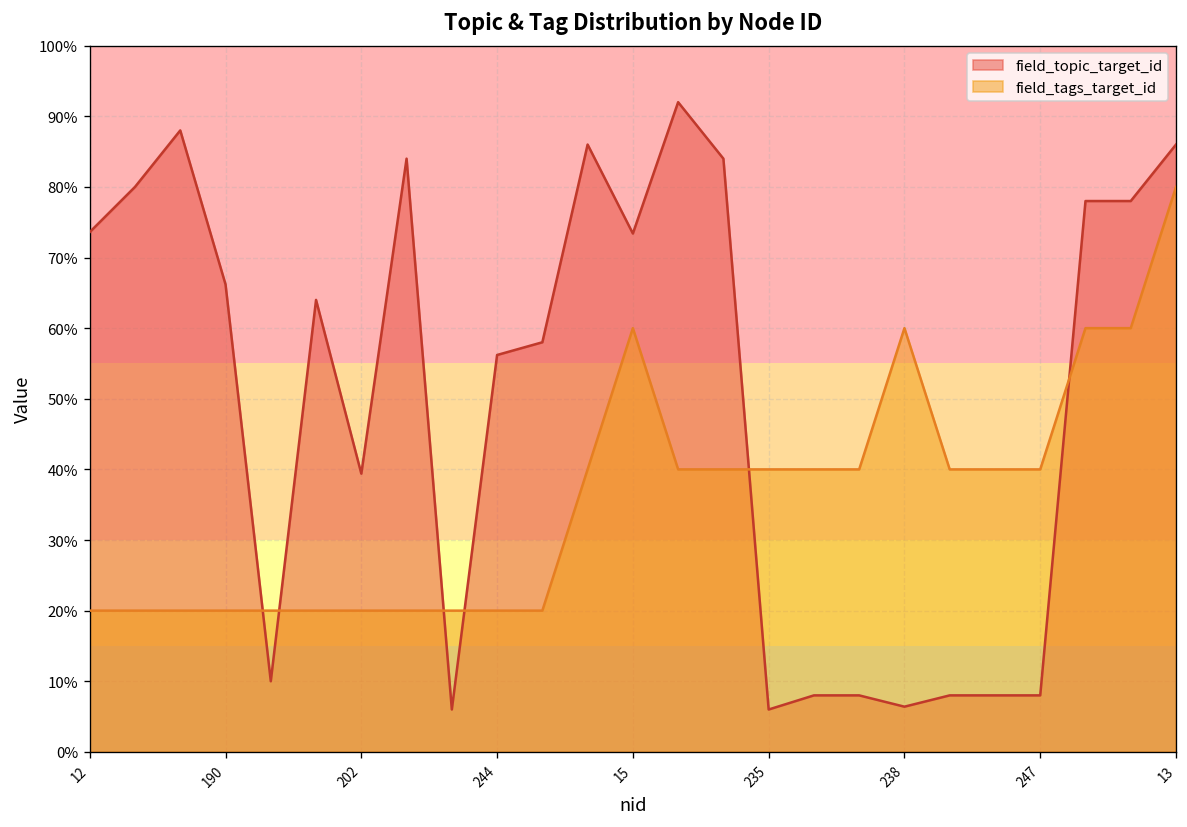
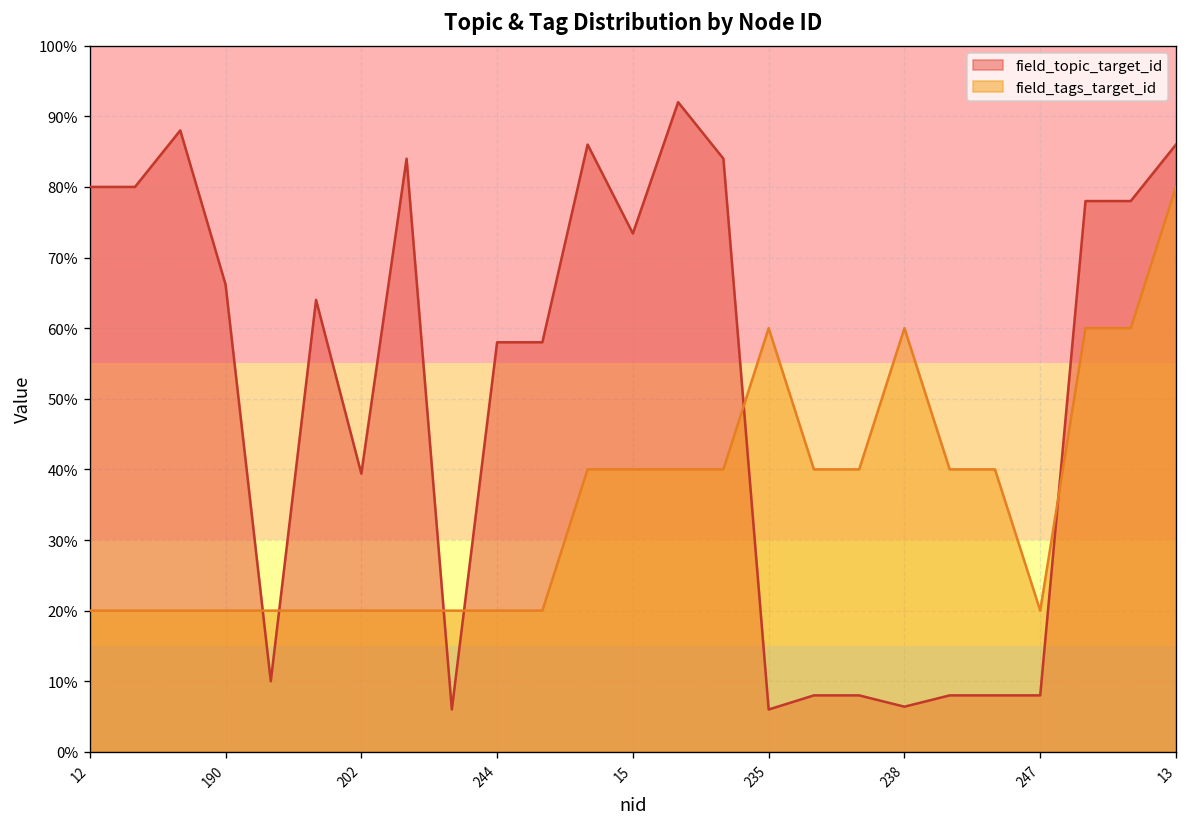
  {
    "field_topic_target_id": {
-     "12": "74%",
+     "12": "80%",
      "190": "66%",
      "202": "39%",
-     "244": "56%",
+     "244": "58%",
      "15": "73%",
      "235": "6%",
      "238": "6%",
      "247": "8%"
    },
    "field_tags_target_id": {
      "12": "20%",
      "190": "20%",
      "202": "20%",
      "244": "20%",
-     "15": "60%",
-     "235": "40%",
+     "15": "40%",
+     "235": "60%",
      "238": "60%",
-     "247": "40%"
+     "247": "20%"
    }
  }
